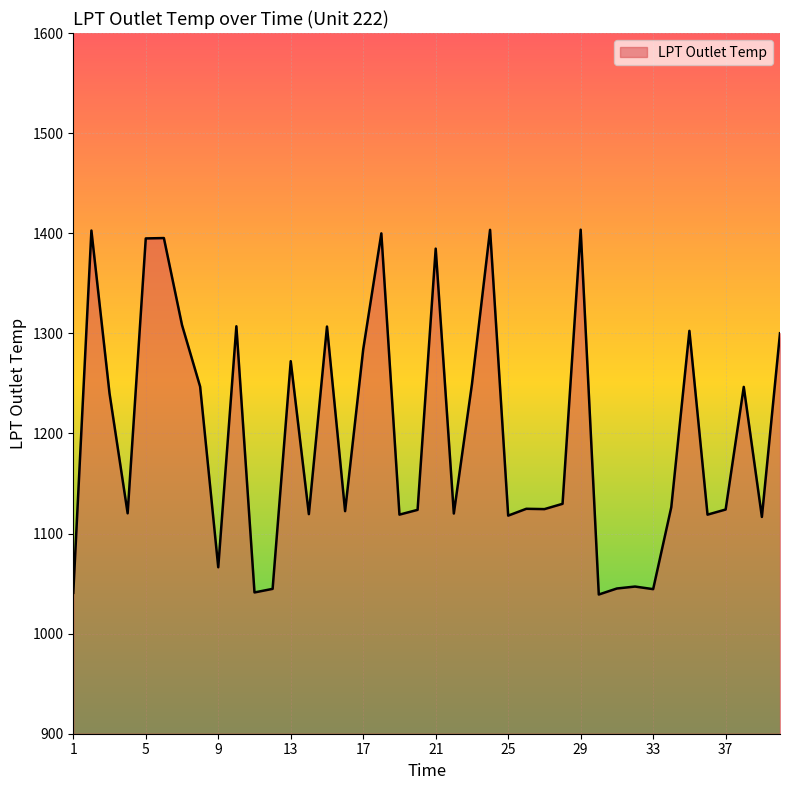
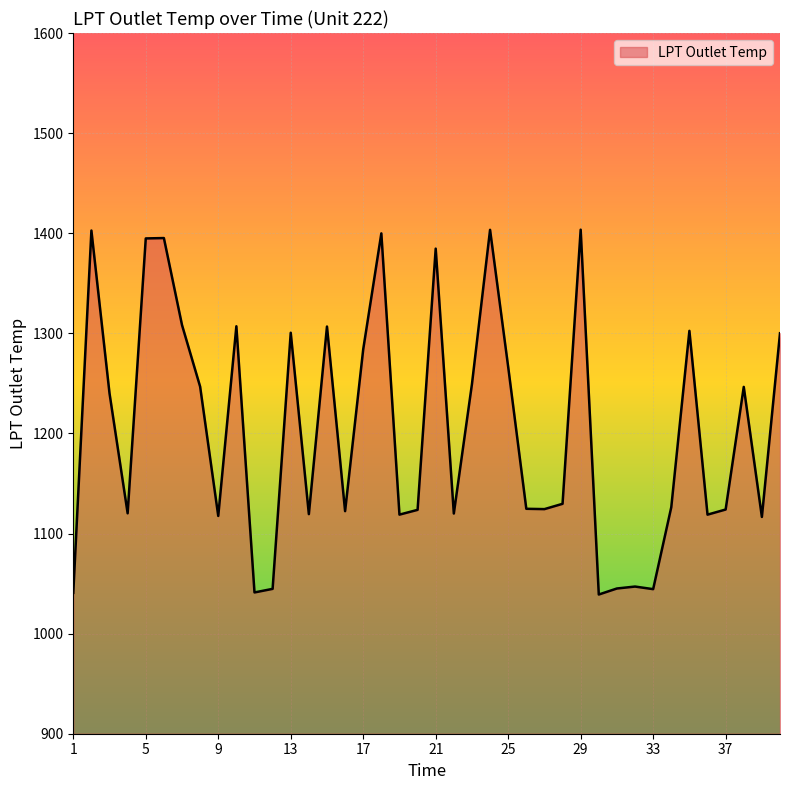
  {
    "1": 1041,
    "5": 1395,
-   "9": 1066,
-   "13": 1272,
+   "9": 1118,
+   "13": 1301,
    "17": 1284,
    "21": 1385,
-   "25": 1118,
+   "25": 1266,
    "29": 1404,
    "33": 1044,
    "37": 1124
  }
